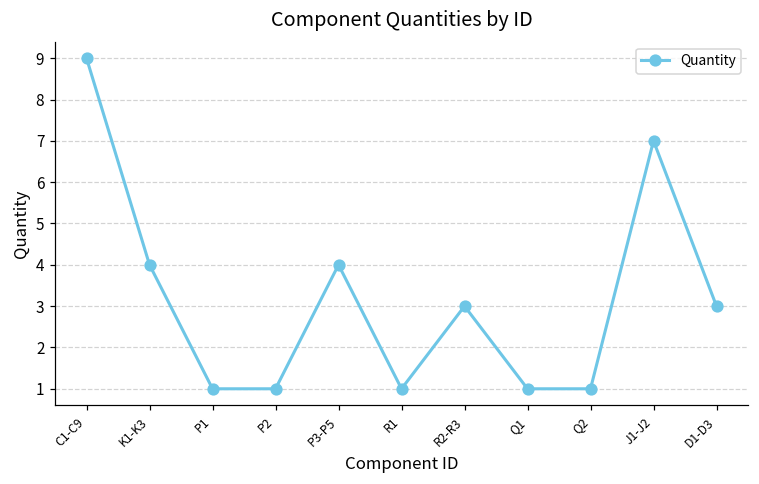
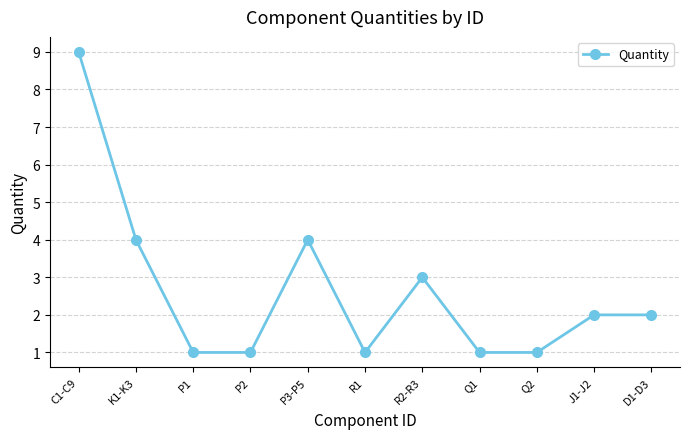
  {
    "C1-C9": 9,
    "K1-K3": 4,
    "P1": 1,
    "P2": 1,
    "P3-P5": 4,
    "R1": 1,
    "R2-R3": 3,
    "Q1": 1,
    "Q2": 1,
-   "J1-J2": 7,
-   "D1-D3": 3
+   "J1-J2": 2,
+   "D1-D3": 2
  }
